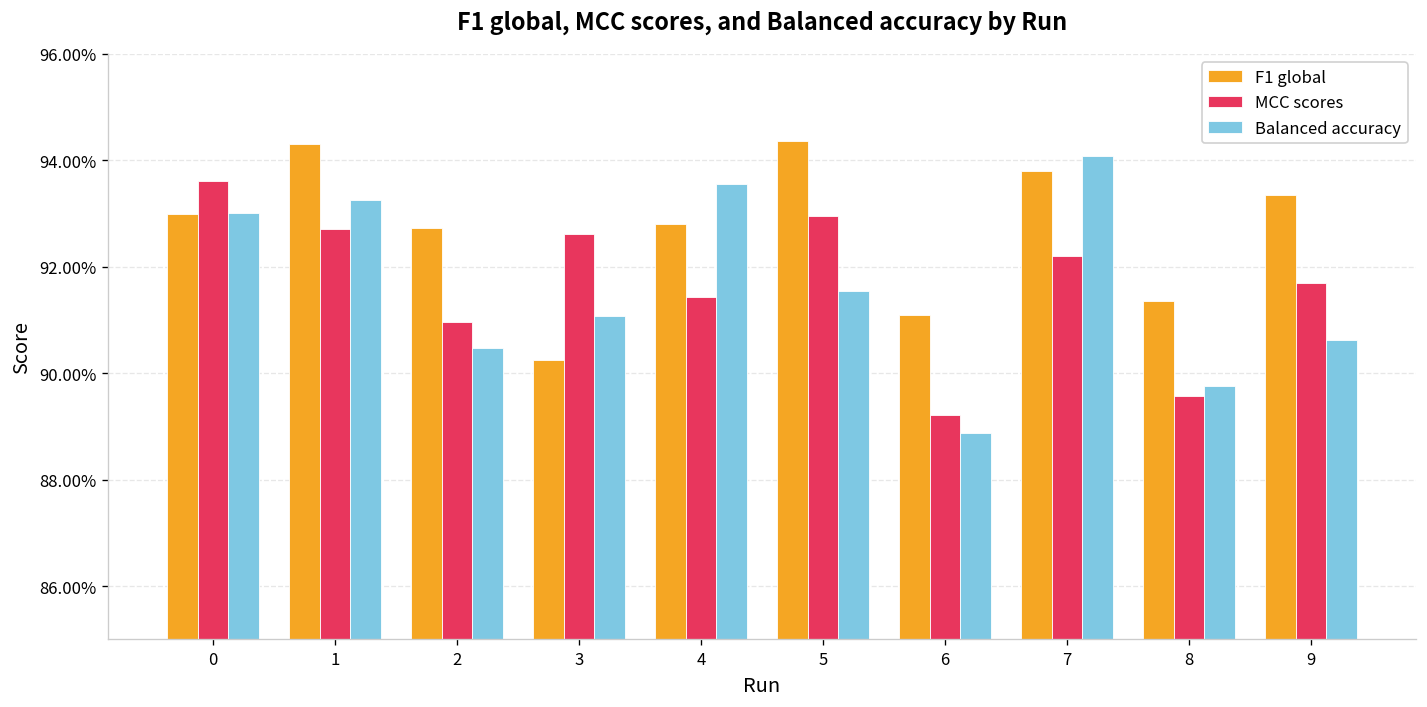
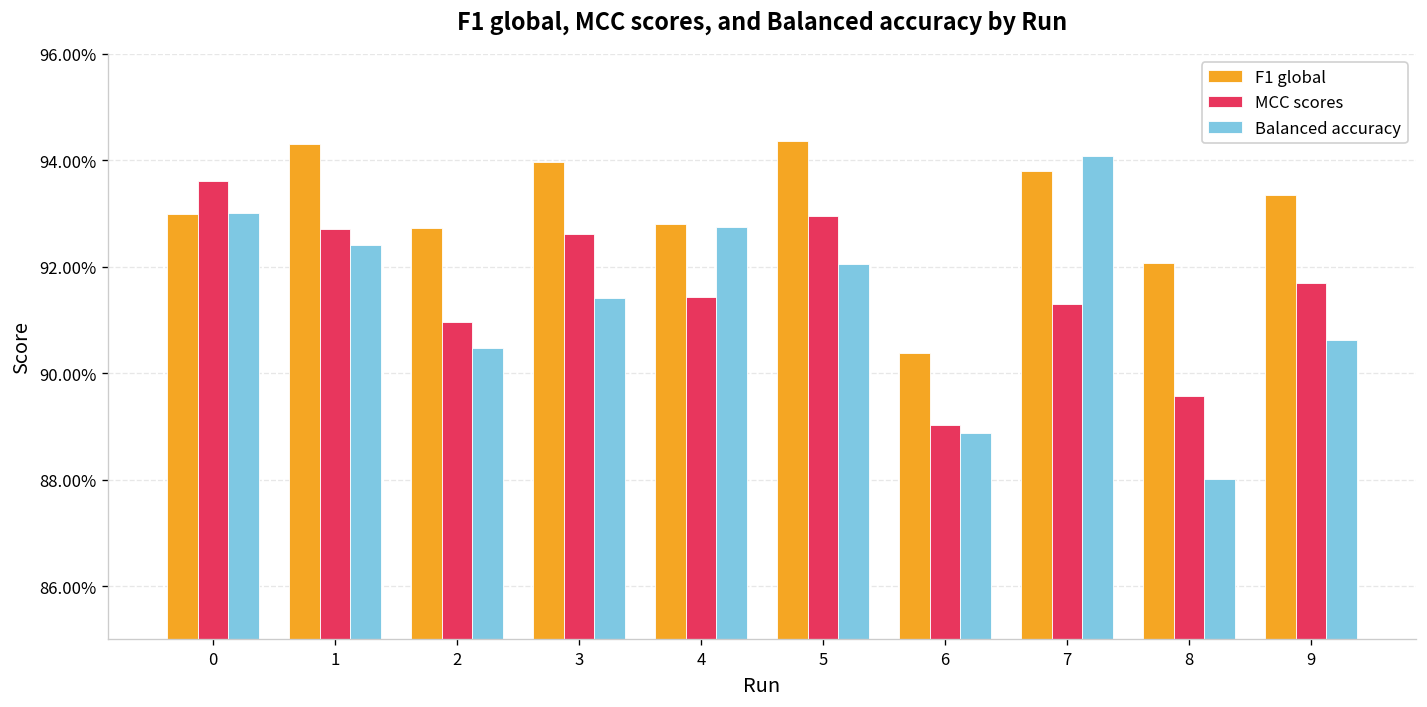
  {
    "F1 global": {
      "0": "93.0%",
      "1": "94.3%",
      "2": "92.7%",
-     "3": "90.3%",
+     "3": "94.0%",
      "4": "92.8%",
      "5": "94.4%",
-     "6": "91.1%",
+     "6": "90.4%",
      "7": "93.8%",
-     "8": "91.4%",
+     "8": "92.1%",
      "9": "93.4%"
    },
    "MCC scores": {
      "0": "93.6%",
      "1": "92.7%",
      "2": "91.0%",
      "3": "92.6%",
      "4": "91.4%",
      "5": "93.0%",
-     "6": "89.2%",
-     "7": "92.2%",
+     "6": "89.0%",
+     "7": "91.3%",
      "8": "89.6%",
      "9": "91.7%"
    },
    "Balanced accuracy": {
      "0": "93.0%",
-     "1": "93.3%",
+     "1": "92.4%",
      "2": "90.5%",
-     "3": "91.1%",
-     "4": "93.6%",
-     "5": "91.5%",
+     "3": "91.4%",
+     "4": "92.7%",
+     "5": "92.1%",
      "6": "88.9%",
      "7": "94.1%",
-     "8": "89.8%",
+     "8": "88.0%",
      "9": "90.6%"
    }
  }
